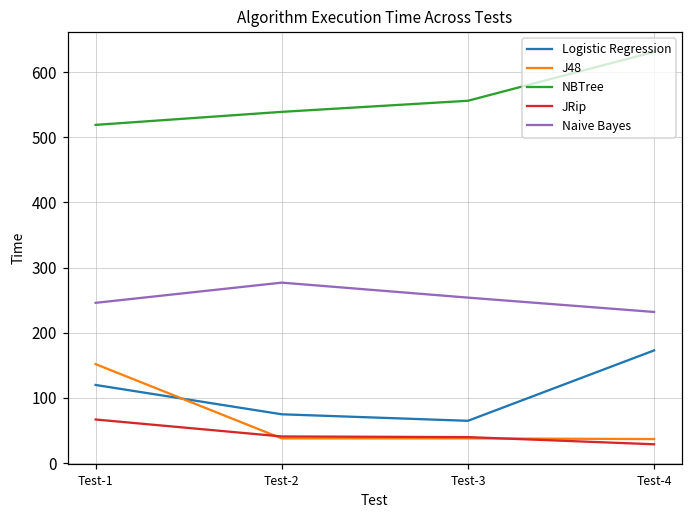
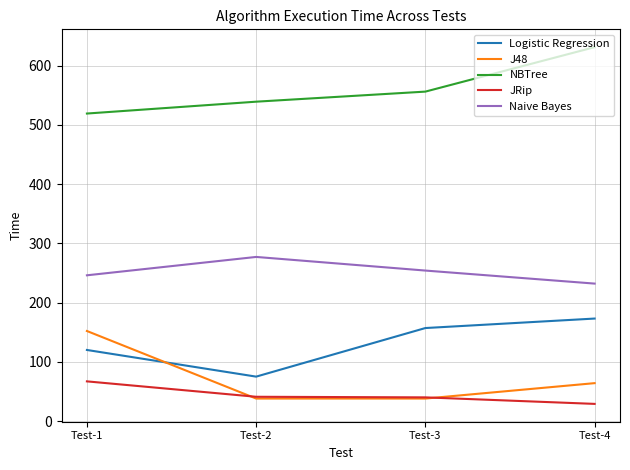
  {
    "Logistic Regression": {
      "Test-1": 120,
      "Test-2": 80,
-     "Test-3": 70,
+     "Test-3": 160,
      "Test-4": 170
    },
    "J48": {
      "Test-1": 150,
-     "Test-4": 40
+     "Test-4": 60
    },
    "NBTree": {
      "Test-1": 520,
      "Test-2": 540,
      "Test-3": 560
    },
    "JRip": {
      "Test-1": 70,
      "Test-4": 30
    },
    "Naive Bayes": {
      "Test-1": 250,
      "Test-2": 280,
      "Test-3": 250,
      "Test-4": 230
    }
  }
